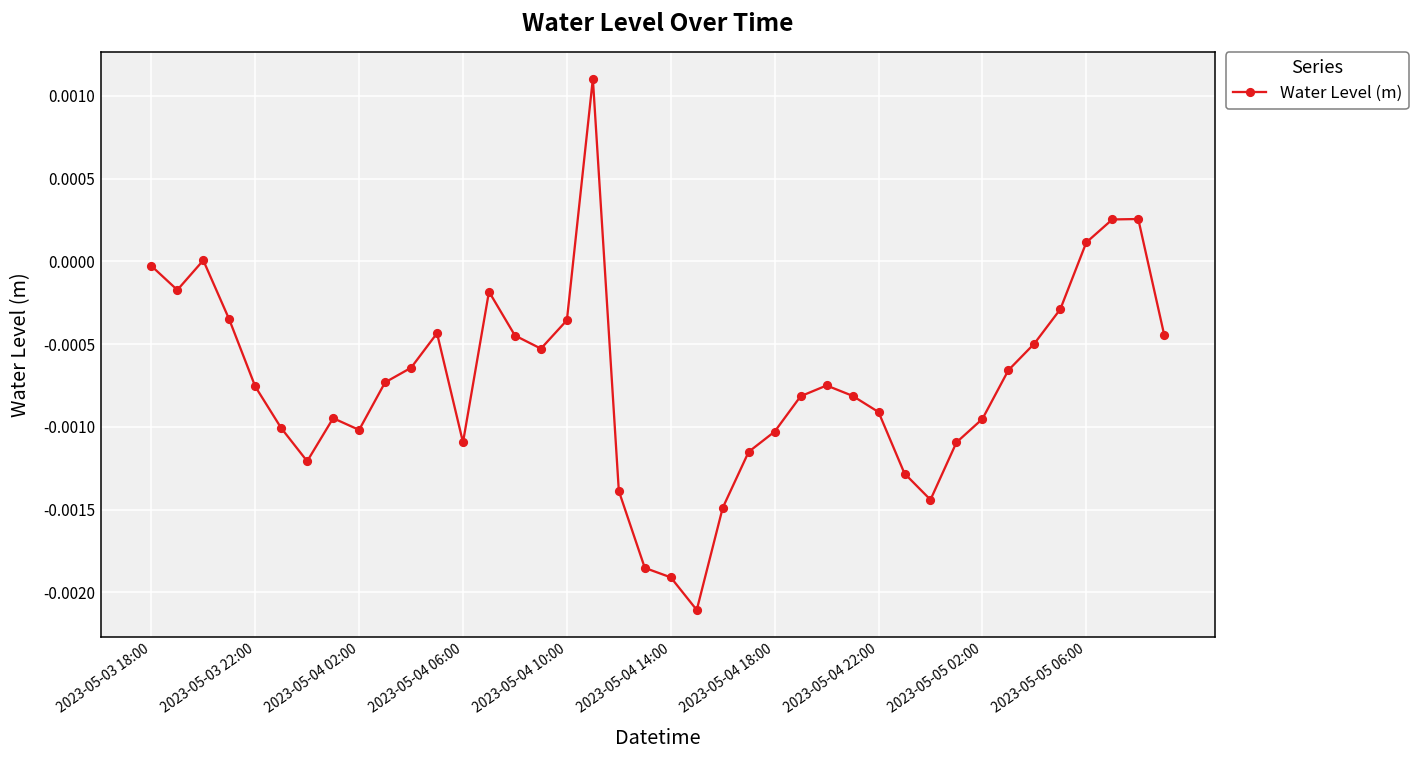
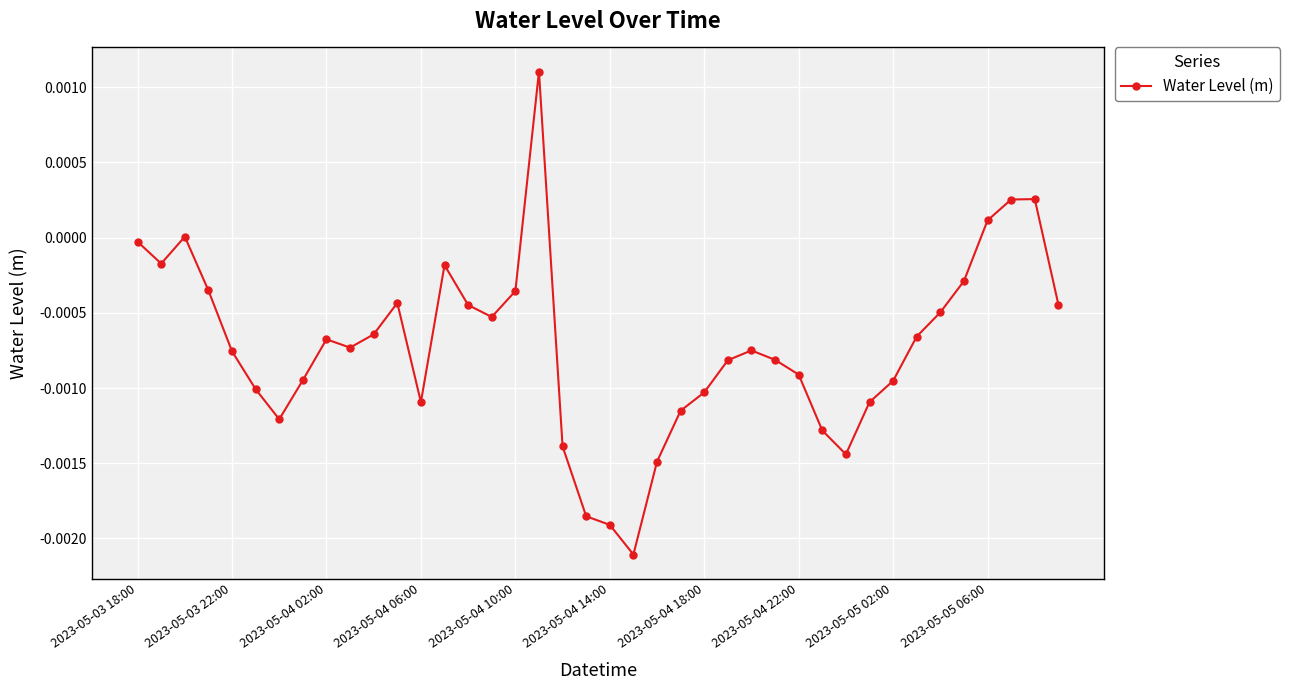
  {
    "2023-05-03 18:00": -0.00003,
    "2023-05-03 22:00": -0.00076,
-   "2023-05-04 02:00": -0.00102,
+   "2023-05-04 02:00": -0.00068,
    "2023-05-04 06:00": -0.00109,
    "2023-05-04 10:00": -0.00036,
    "2023-05-04 14:00": -0.00191,
    "2023-05-04 18:00": -0.00103,
    "2023-05-04 22:00": -0.00091,
    "2023-05-05 02:00": -0.00095,
    "2023-05-05 06:00": 0.00011
  }
